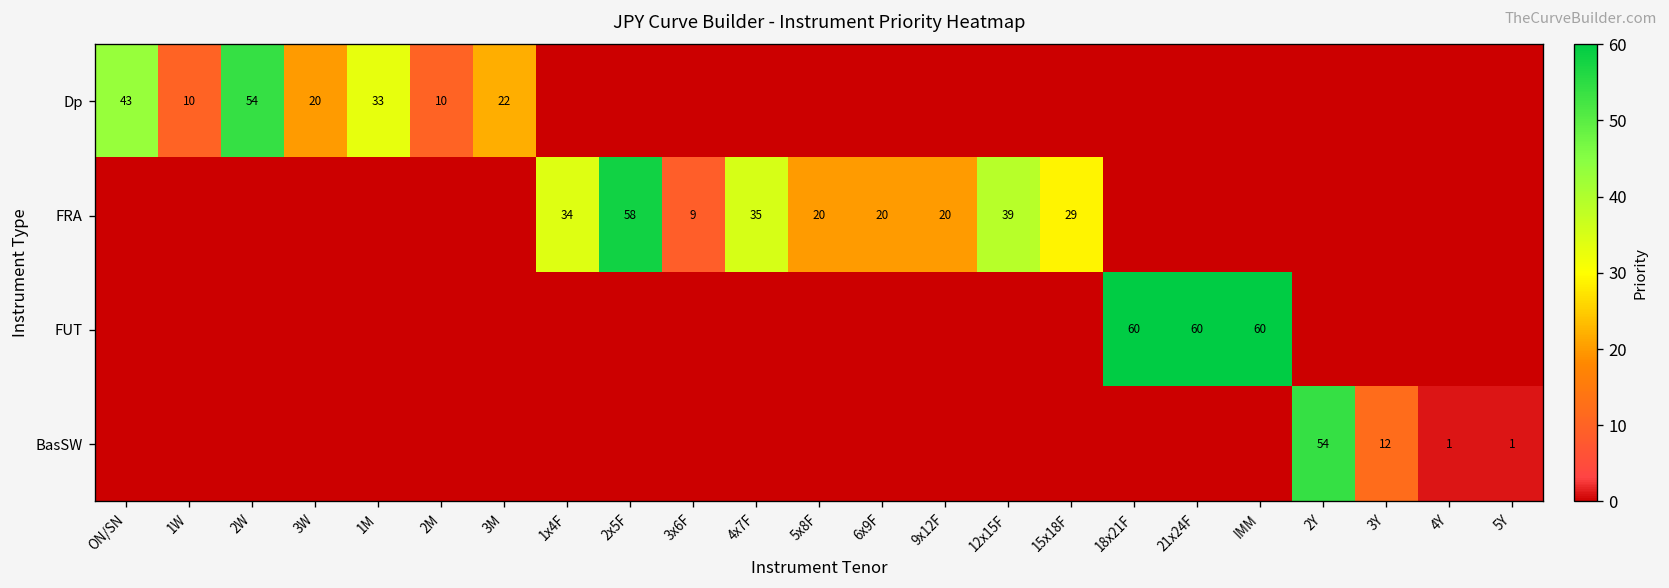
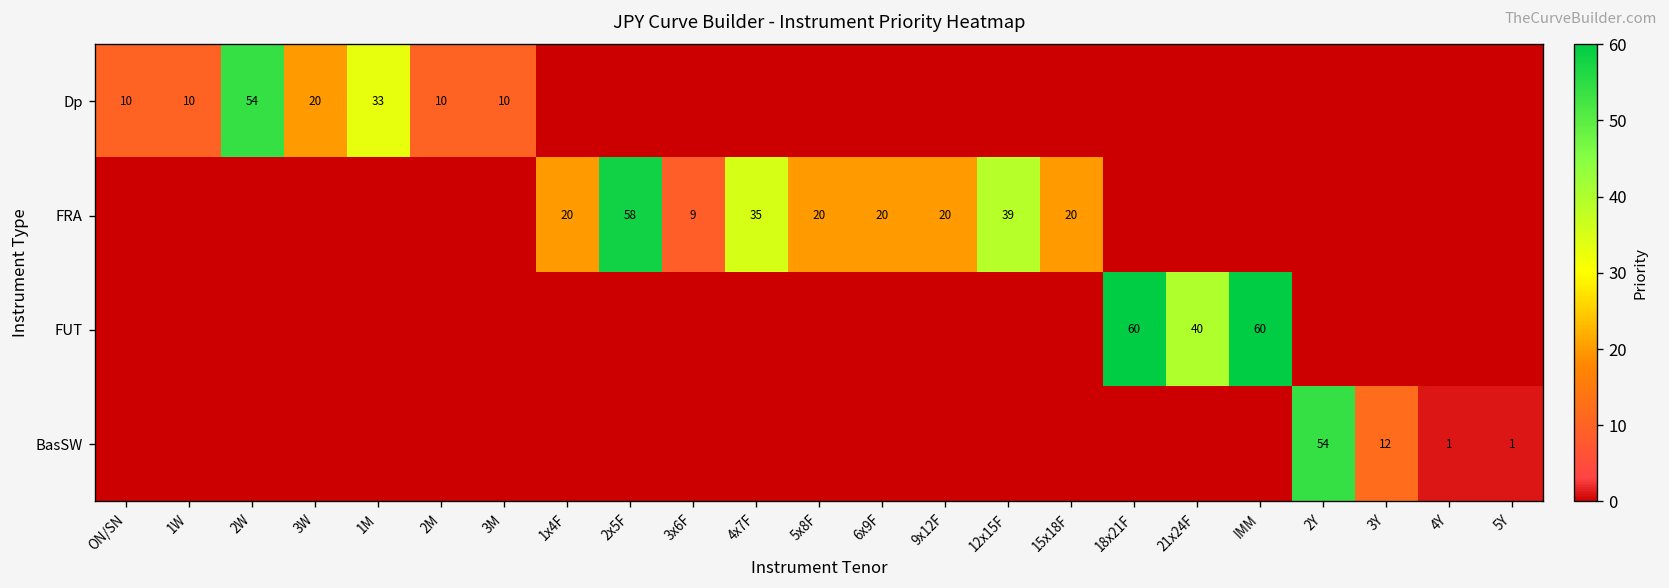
  {
    "Dp": {
-     "ON/SN": 43,
+     "ON/SN": 10,
      "1W": 10,
      "2W": 54,
      "3W": 20,
      "1M": 33,
      "2M": 10,
-     "3M": 22
+     "3M": 10
    },
    "FRA": {
-     "1x4F": 34,
+     "1x4F": 20,
      "2x5F": 58,
      "3x6F": 9,
      "4x7F": 35,
      "5x8F": 20,
      "6x9F": 20,
      "9x12F": 20,
      "12x15F": 39,
-     "15x18F": 29
+     "15x18F": 20
    },
    "FUT": {
      "18x21F": 60,
-     "21x24F": 60,
+     "21x24F": 40,
      "IMM": 60
    },
    "BasSW": {
      "2Y": 54,
      "3Y": 12,
      "4Y": 1,
      "5Y": 1
    }
  }
